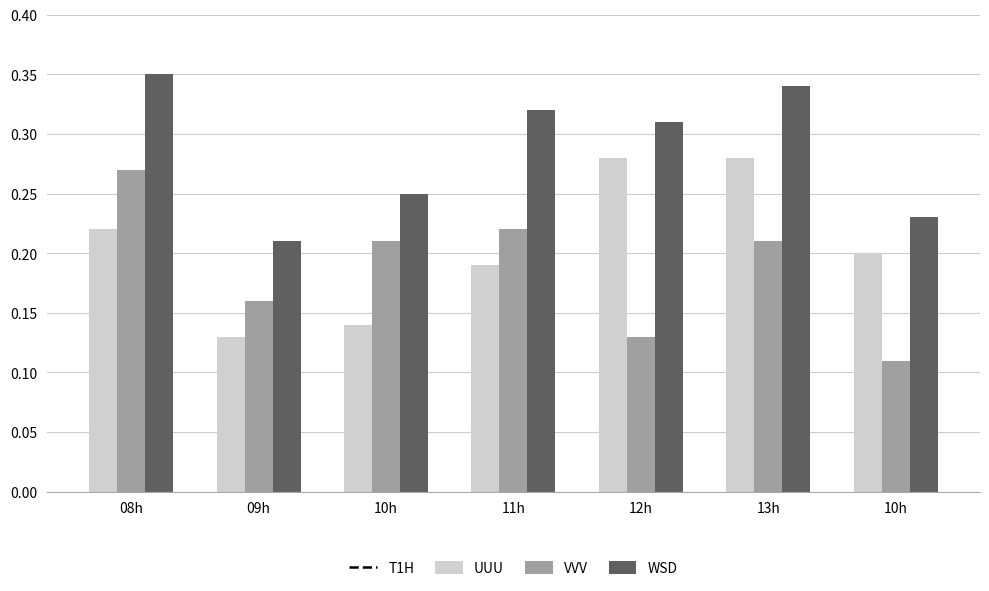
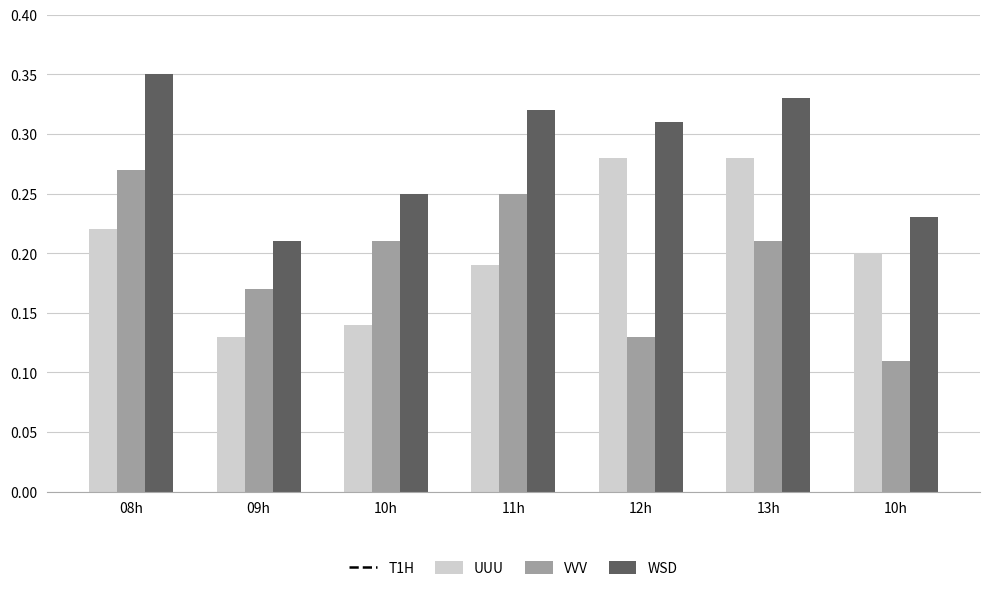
  {
    "UUU": {
      "08h": 0.220,
      "09h": 0.130,
      "11h": 0.190,
      "12h": 0.280,
      "13h": 0.280
    },
    "VVV": {
      "08h": 0.270,
-     "09h": 0.160,
-     "11h": 0.220,
+     "09h": 0.170,
+     "11h": 0.250,
      "12h": 0.130,
      "13h": 0.210
    },
    "WSD": {
      "08h": 0.350,
      "09h": 0.210,
      "11h": 0.320,
      "12h": 0.310,
-     "13h": 0.340
+     "13h": 0.330
    }
  }
